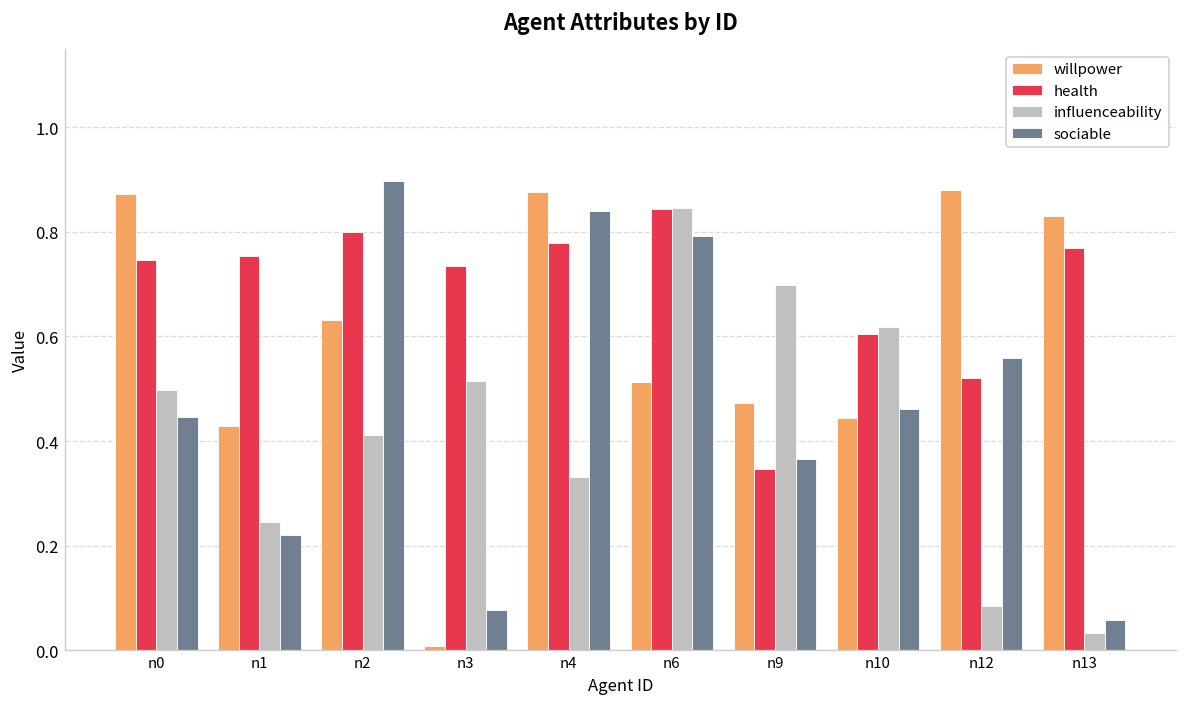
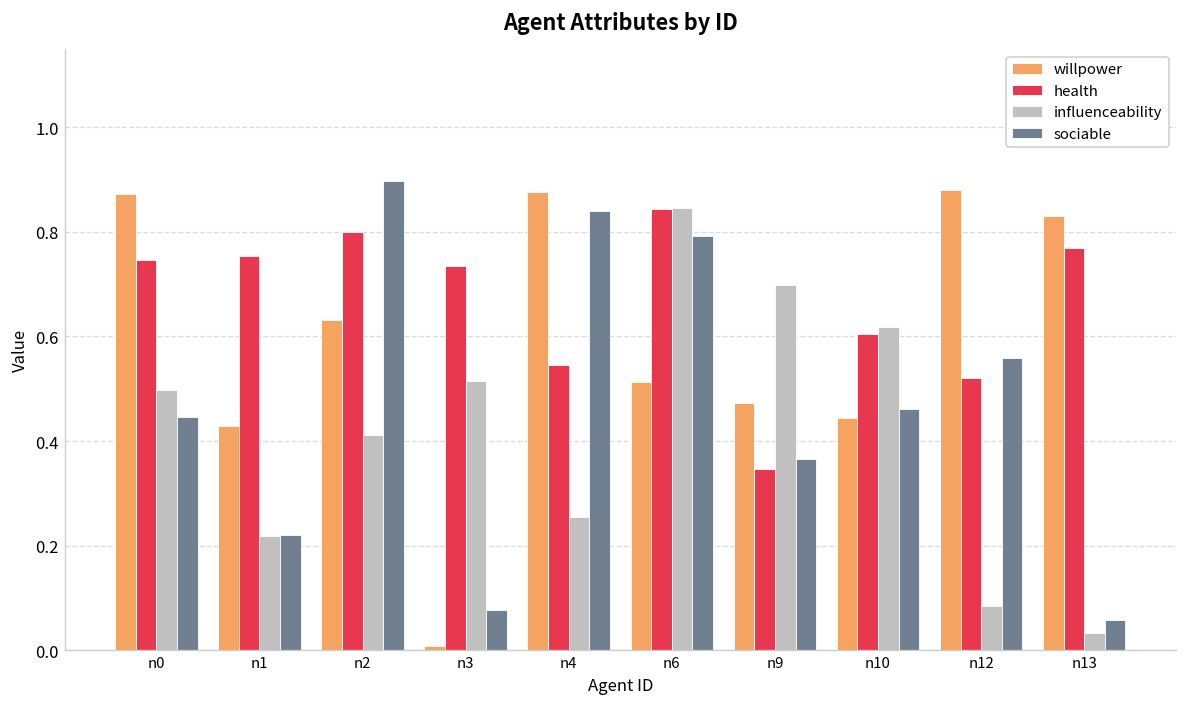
  {
    "willpower": {
      "n0": 0.87,
      "n1": 0.43,
      "n2": 0.63,
      "n3": 0.01,
      "n4": 0.88,
      "n6": 0.51,
      "n9": 0.47,
      "n10": 0.44,
      "n12": 0.88,
      "n13": 0.83
    },
    "health": {
      "n0": 0.75,
      "n1": 0.75,
      "n2": 0.80,
      "n3": 0.73,
-     "n4": 0.78,
+     "n4": 0.54,
      "n6": 0.84,
      "n9": 0.35,
      "n10": 0.61,
      "n12": 0.52,
      "n13": 0.77
    },
    "influenceability": {
      "n0": 0.50,
-     "n1": 0.24,
+     "n1": 0.22,
      "n2": 0.41,
      "n3": 0.51,
-     "n4": 0.33,
+     "n4": 0.25,
      "n6": 0.85,
      "n9": 0.70,
      "n10": 0.62,
      "n12": 0.08,
      "n13": 0.03
    },
    "sociable": {
      "n0": 0.45,
      "n1": 0.22,
      "n2": 0.90,
      "n3": 0.08,
      "n4": 0.84,
      "n6": 0.79,
      "n9": 0.37,
      "n10": 0.46,
      "n12": 0.56,
      "n13": 0.06
    }
  }
